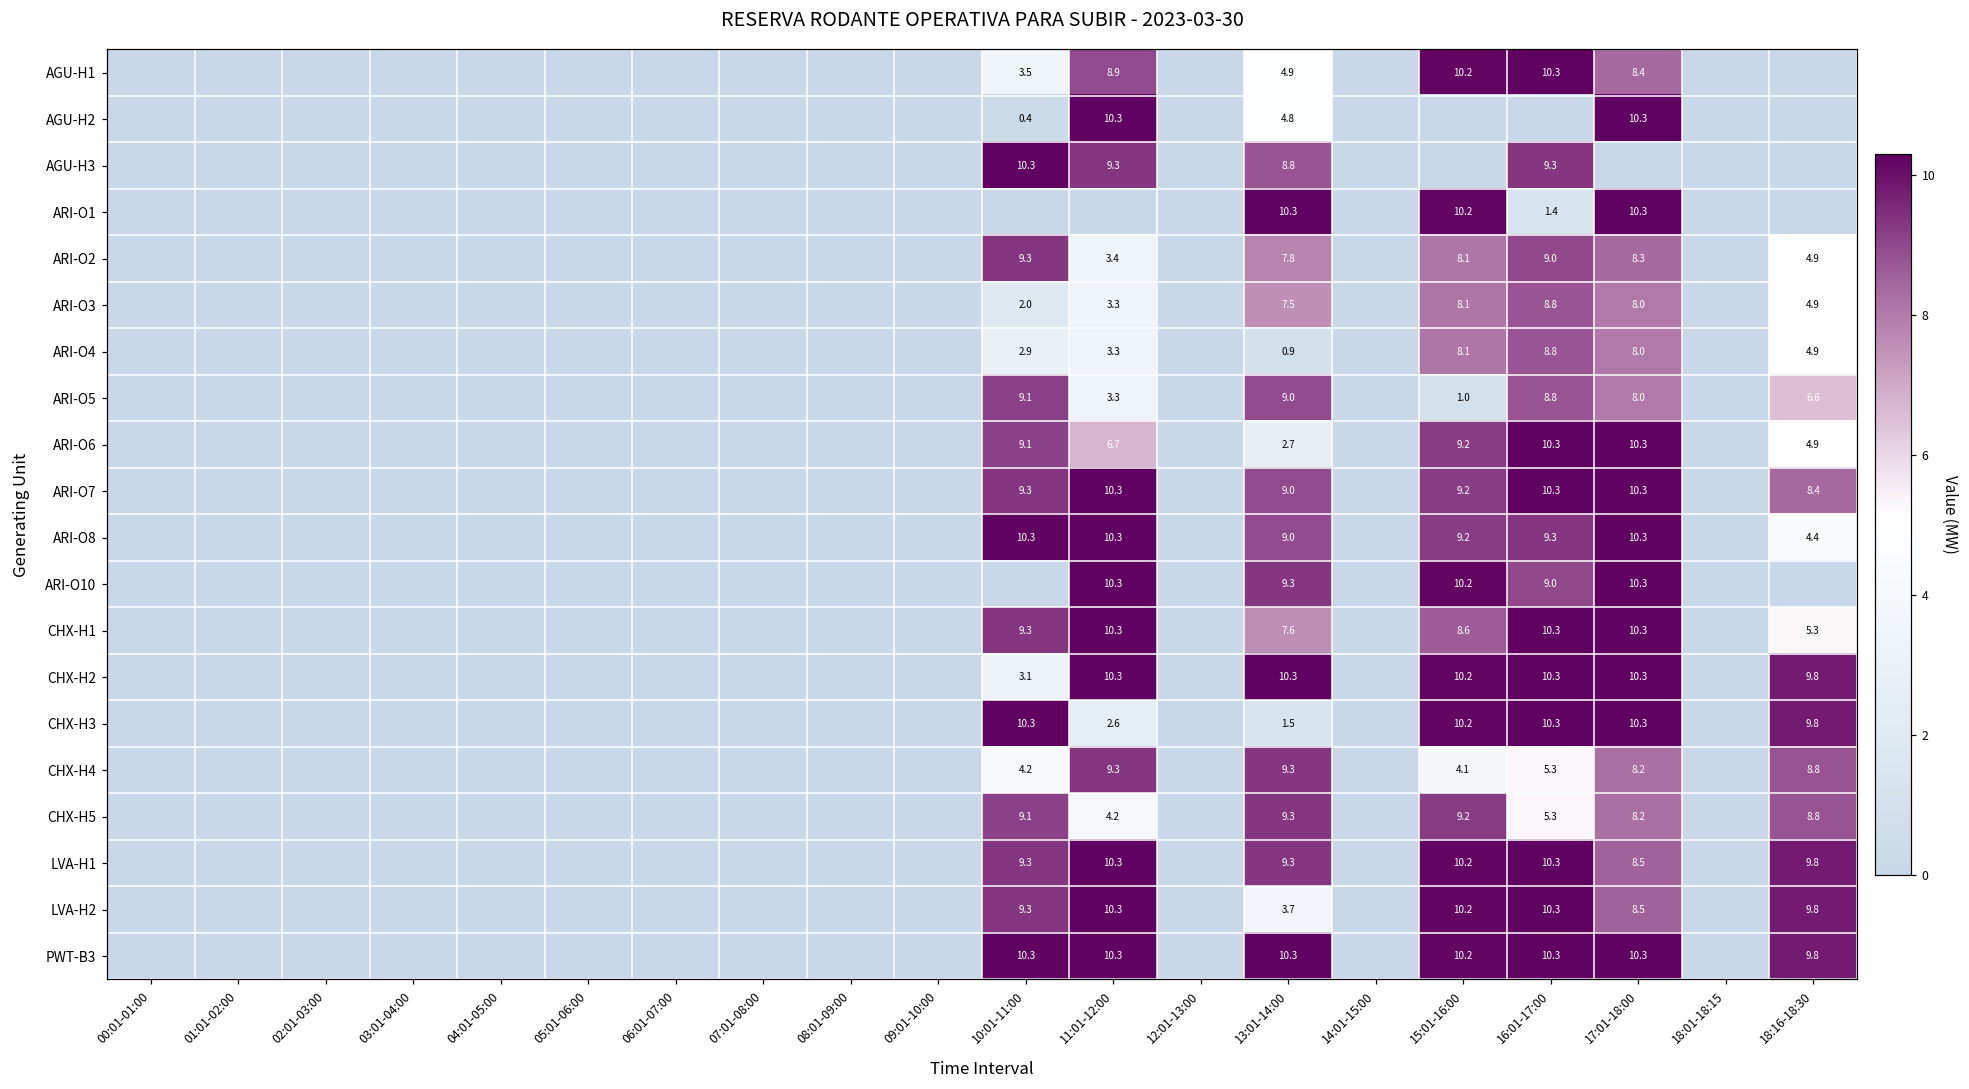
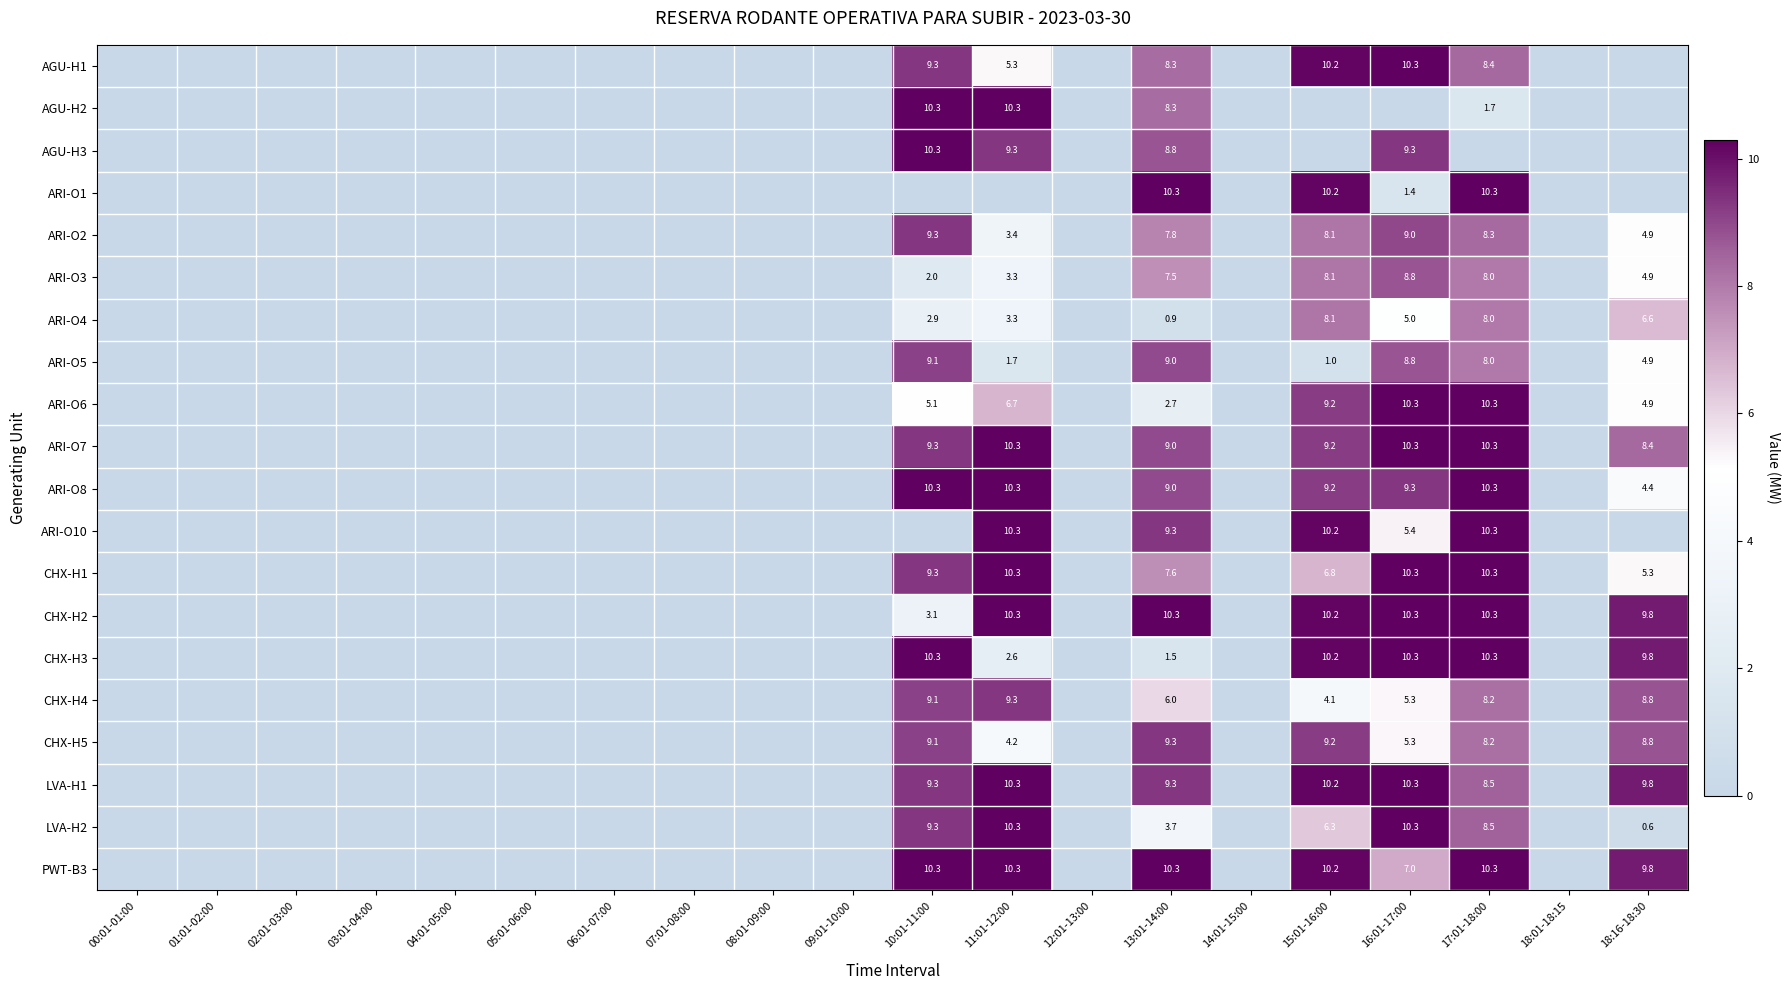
  {
    "AGU-H1": {
-     "10:01-11:00": 3.5,
-     "11:01-12:00": 8.9,
-     "13:01-14:00": 4.9,
+     "10:01-11:00": 9.3,
+     "11:01-12:00": 5.3,
+     "13:01-14:00": 8.3,
      "15:01-16:00": 10.2,
      "16:01-17:00": 10.3,
      "17:01-18:00": 8.4
    },
    "AGU-H2": {
-     "10:01-11:00": 0.4,
+     "10:01-11:00": 10.3,
      "11:01-12:00": 10.3,
-     "13:01-14:00": 4.8,
-     "17:01-18:00": 10.3
+     "13:01-14:00": 8.3,
+     "17:01-18:00": 1.7
    },
    "AGU-H3": {
      "10:01-11:00": 10.3,
      "11:01-12:00": 9.3,
      "13:01-14:00": 8.8,
      "16:01-17:00": 9.3
    },
    "ARI-O1": {
      "13:01-14:00": 10.3,
      "15:01-16:00": 10.2,
      "16:01-17:00": 1.4,
      "17:01-18:00": 10.3
    },
    "ARI-O2": {
      "10:01-11:00": 9.3,
      "11:01-12:00": 3.4,
      "13:01-14:00": 7.8,
      "15:01-16:00": 8.1,
      "16:01-17:00": 9.0,
      "17:01-18:00": 8.3,
      "18:16-18:30": 4.9
    },
    "ARI-O3": {
      "10:01-11:00": 2.0,
      "11:01-12:00": 3.3,
      "13:01-14:00": 7.5,
      "15:01-16:00": 8.1,
      "16:01-17:00": 8.8,
      "17:01-18:00": 8.0,
      "18:16-18:30": 4.9
    },
    "ARI-O4": {
      "10:01-11:00": 2.9,
      "11:01-12:00": 3.3,
      "13:01-14:00": 0.9,
      "15:01-16:00": 8.1,
-     "16:01-17:00": 8.8,
+     "16:01-17:00": 5.0,
      "17:01-18:00": 8.0,
-     "18:16-18:30": 4.9
+     "18:16-18:30": 6.6
    },
    "ARI-O5": {
      "10:01-11:00": 9.1,
-     "11:01-12:00": 3.3,
+     "11:01-12:00": 1.7,
      "13:01-14:00": 9.0,
      "15:01-16:00": 1.0,
      "16:01-17:00": 8.8,
      "17:01-18:00": 8.0,
-     "18:16-18:30": 6.6
+     "18:16-18:30": 4.9
    },
    "ARI-O6": {
-     "10:01-11:00": 9.1,
+     "10:01-11:00": 5.1,
      "11:01-12:00": 6.7,
      "13:01-14:00": 2.7,
      "15:01-16:00": 9.2,
      "16:01-17:00": 10.3,
      "17:01-18:00": 10.3,
      "18:16-18:30": 4.9
    },
    "ARI-O7": {
      "10:01-11:00": 9.3,
      "11:01-12:00": 10.3,
      "13:01-14:00": 9.0,
      "15:01-16:00": 9.2,
      "16:01-17:00": 10.3,
      "17:01-18:00": 10.3,
      "18:16-18:30": 8.4
    },
    "ARI-O8": {
      "10:01-11:00": 10.3,
      "11:01-12:00": 10.3,
      "13:01-14:00": 9.0,
      "15:01-16:00": 9.2,
      "16:01-17:00": 9.3,
      "17:01-18:00": 10.3,
      "18:16-18:30": 4.4
    },
    "ARI-O10": {
      "11:01-12:00": 10.3,
      "13:01-14:00": 9.3,
      "15:01-16:00": 10.2,
-     "16:01-17:00": 9.0,
+     "16:01-17:00": 5.4,
      "17:01-18:00": 10.3
    },
    "CHX-H1": {
      "10:01-11:00": 9.3,
      "11:01-12:00": 10.3,
      "13:01-14:00": 7.6,
-     "15:01-16:00": 8.6,
+     "15:01-16:00": 6.8,
      "16:01-17:00": 10.3,
      "17:01-18:00": 10.3,
      "18:16-18:30": 5.3
    },
    "CHX-H2": {
      "10:01-11:00": 3.1,
      "11:01-12:00": 10.3,
      "13:01-14:00": 10.3,
      "15:01-16:00": 10.2,
      "16:01-17:00": 10.3,
      "17:01-18:00": 10.3,
      "18:16-18:30": 9.8
    },
    "CHX-H3": {
      "10:01-11:00": 10.3,
      "11:01-12:00": 2.6,
      "13:01-14:00": 1.5,
      "15:01-16:00": 10.2,
      "16:01-17:00": 10.3,
      "17:01-18:00": 10.3,
      "18:16-18:30": 9.8
    },
    "CHX-H4": {
-     "10:01-11:00": 4.2,
+     "10:01-11:00": 9.1,
      "11:01-12:00": 9.3,
-     "13:01-14:00": 9.3,
+     "13:01-14:00": 6.0,
      "15:01-16:00": 4.1,
      "16:01-17:00": 5.3,
      "17:01-18:00": 8.2,
      "18:16-18:30": 8.8
    },
    "CHX-H5": {
      "10:01-11:00": 9.1,
      "11:01-12:00": 4.2,
      "13:01-14:00": 9.3,
      "15:01-16:00": 9.2,
      "16:01-17:00": 5.3,
      "17:01-18:00": 8.2,
      "18:16-18:30": 8.8
    },
    "LVA-H1": {
      "10:01-11:00": 9.3,
      "11:01-12:00": 10.3,
      "13:01-14:00": 9.3,
      "15:01-16:00": 10.2,
      "16:01-17:00": 10.3,
      "17:01-18:00": 8.5,
      "18:16-18:30": 9.8
    },
    "LVA-H2": {
      "10:01-11:00": 9.3,
      "11:01-12:00": 10.3,
      "13:01-14:00": 3.7,
-     "15:01-16:00": 10.2,
+     "15:01-16:00": 6.3,
      "16:01-17:00": 10.3,
      "17:01-18:00": 8.5,
-     "18:16-18:30": 9.8
+     "18:16-18:30": 0.6
    },
    "PWT-B3": {
      "10:01-11:00": 10.3,
      "11:01-12:00": 10.3,
      "13:01-14:00": 10.3,
      "15:01-16:00": 10.2,
-     "16:01-17:00": 10.3,
+     "16:01-17:00": 7.0,
      "17:01-18:00": 10.3,
      "18:16-18:30": 9.8
    }
  }
